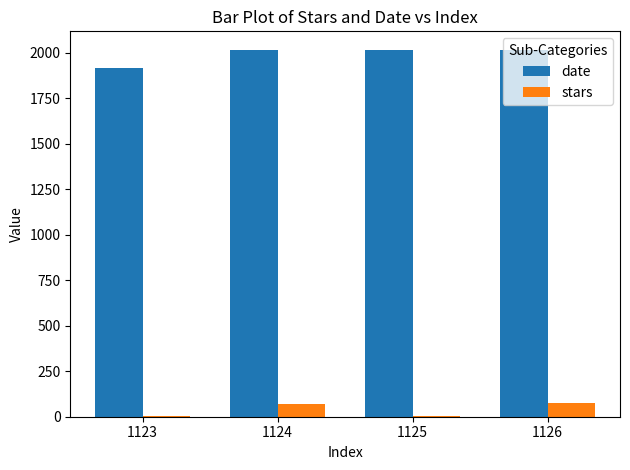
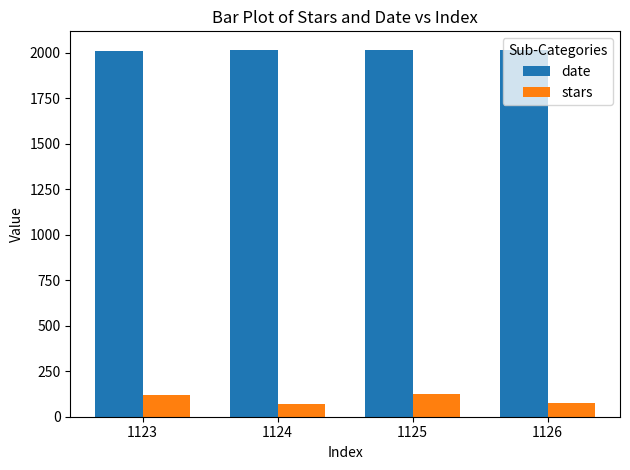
  {
    "date": {
-     "1123": 1910,
+     "1123": 2010,
      "1124": 2010,
      "1125": 2020
    },
    "stars": {
-     "1123": 10,
+     "1123": 120,
      "1124": 70,
-     "1125": 0,
+     "1125": 120,
      "1126": 70
    }
  }
